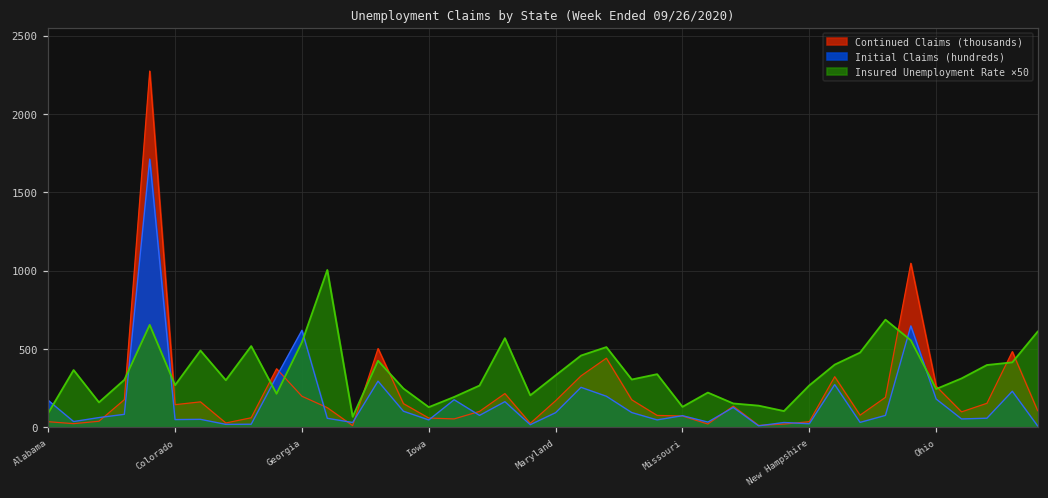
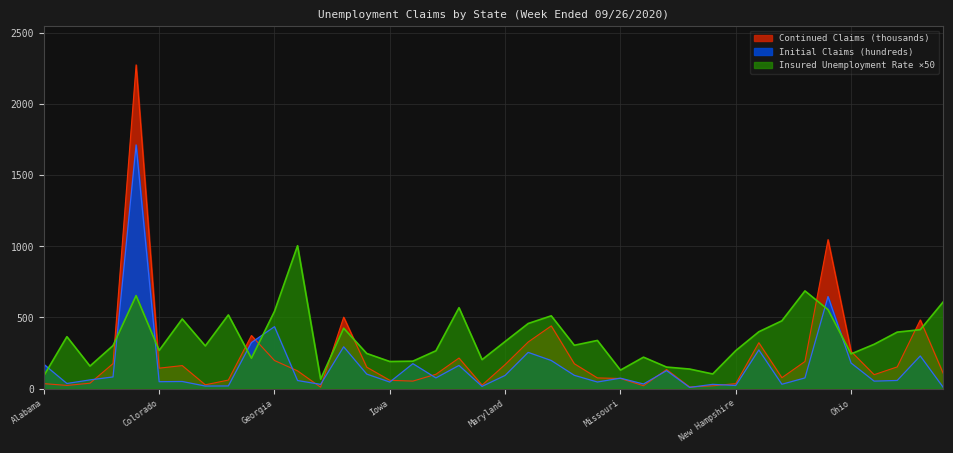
  {
    "Continued Claims (thousands)": {
      "Alabama": 30,
      "Colorado": 140,
      "Georgia": 200,
      "Maryland": 170
    },
    "Initial Claims (hundreds)": {
      "Alabama": 170,
      "Colorado": 50,
-     "Georgia": 620,
+     "Georgia": 440,
      "Maryland": 90,
      "Ohio": 180
    },
    "Insured Unemployment Rate ×50": {
      "Alabama": 90,
      "Colorado": 270,
      "Georgia": 540,
-     "Iowa": 130,
+     "Iowa": 190,
      "Maryland": 330,
      "Missouri": 130,
      "New Hampshire": 270
    }
  }
